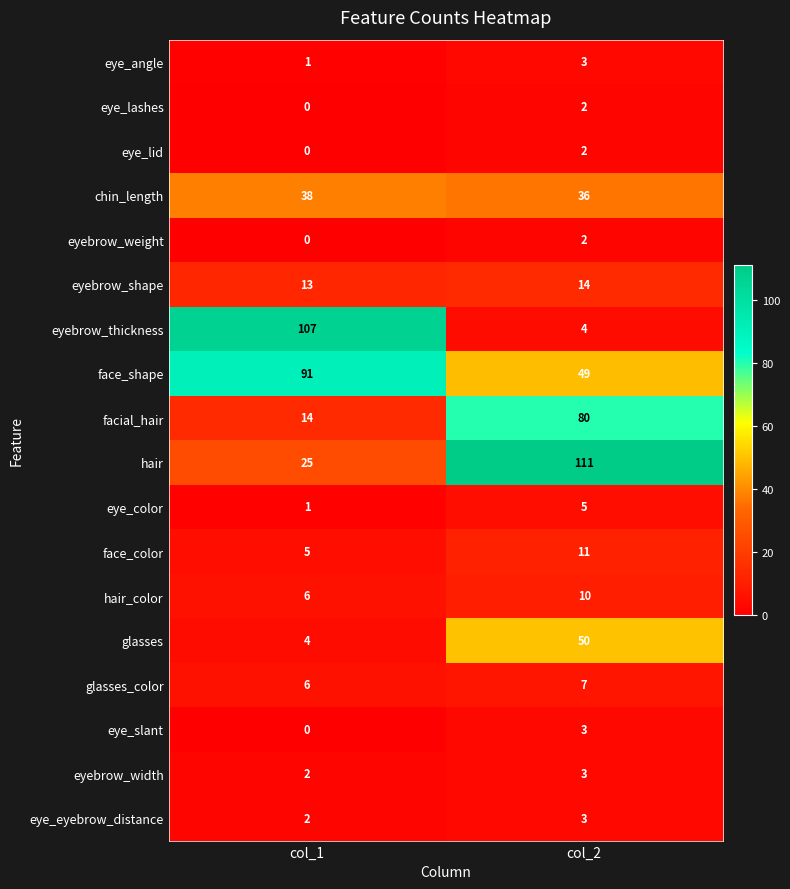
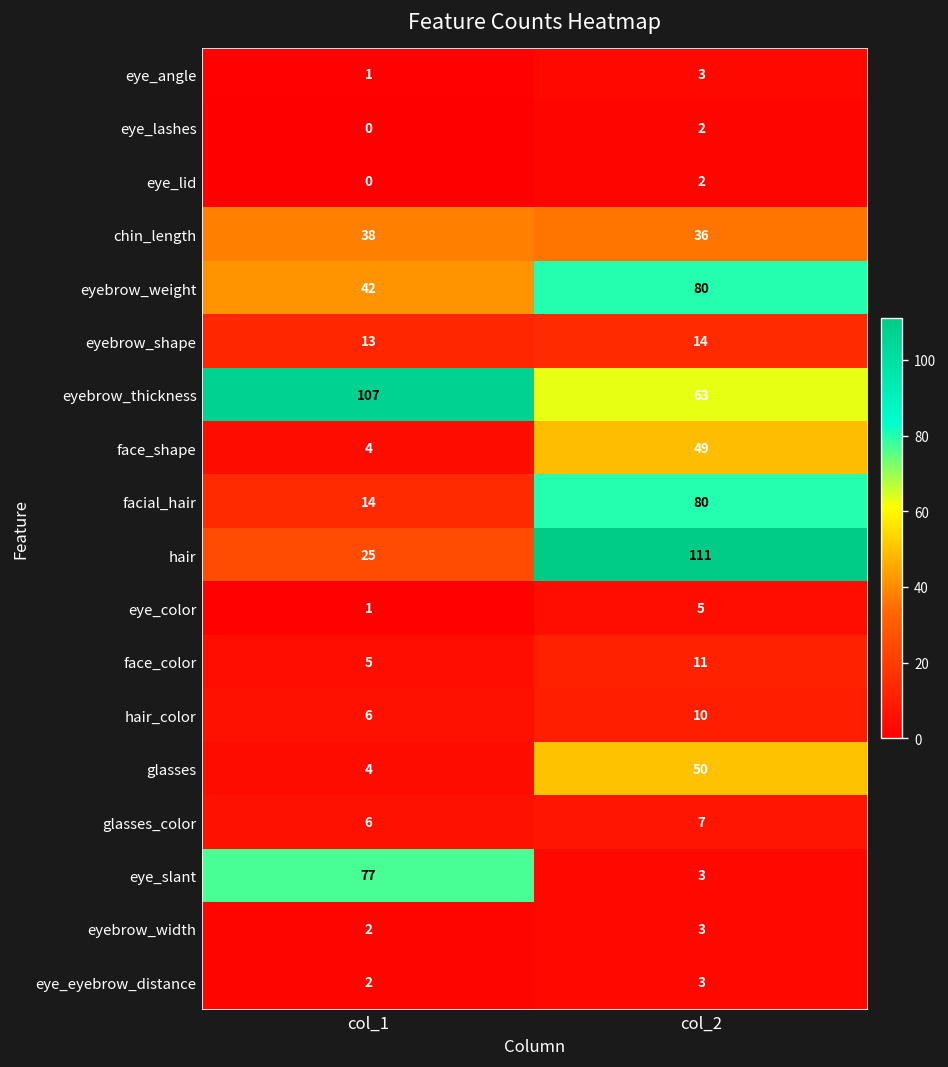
  {
    "eye_angle": {
      "col_1": 1,
      "col_2": 3
    },
    "eye_lashes": {
      "col_1": 0,
      "col_2": 2
    },
    "eye_lid": {
      "col_1": 0,
      "col_2": 2
    },
    "chin_length": {
      "col_1": 38,
      "col_2": 36
    },
    "eyebrow_weight": {
-     "col_1": 0,
-     "col_2": 2
+     "col_1": 42,
+     "col_2": 80
    },
    "eyebrow_shape": {
      "col_1": 13,
      "col_2": 14
    },
    "eyebrow_thickness": {
      "col_1": 107,
-     "col_2": 4
+     "col_2": 63
    },
    "face_shape": {
-     "col_1": 91,
+     "col_1": 4,
      "col_2": 49
    },
    "facial_hair": {
      "col_1": 14,
      "col_2": 80
    },
    "hair": {
      "col_1": 25,
      "col_2": 111
    },
    "eye_color": {
      "col_1": 1,
      "col_2": 5
    },
    "face_color": {
      "col_1": 5,
      "col_2": 11
    },
    "hair_color": {
      "col_1": 6,
      "col_2": 10
    },
    "glasses": {
      "col_1": 4,
      "col_2": 50
    },
    "glasses_color": {
      "col_1": 6,
      "col_2": 7
    },
    "eye_slant": {
-     "col_1": 0,
+     "col_1": 77,
      "col_2": 3
    },
    "eyebrow_width": {
      "col_1": 2,
      "col_2": 3
    },
    "eye_eyebrow_distance": {
      "col_1": 2,
      "col_2": 3
    }
  }
